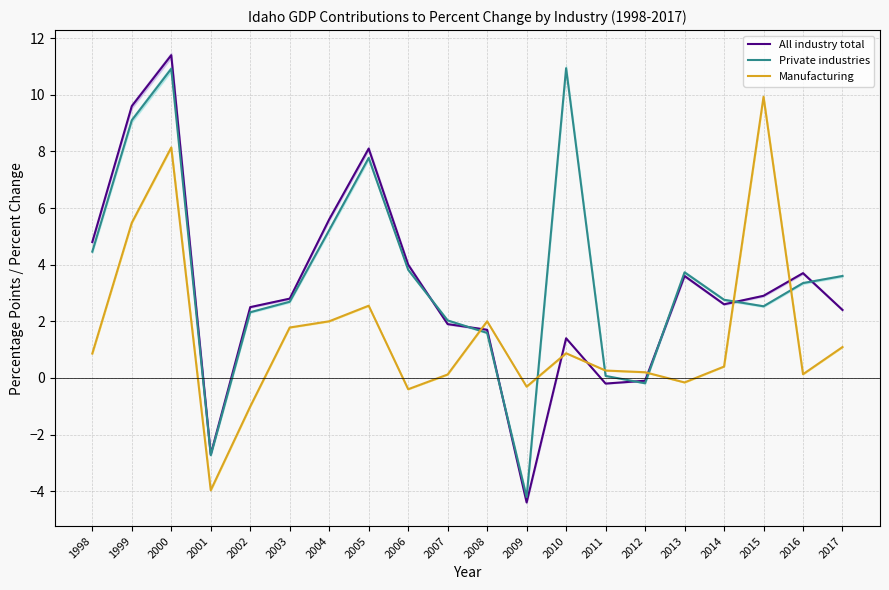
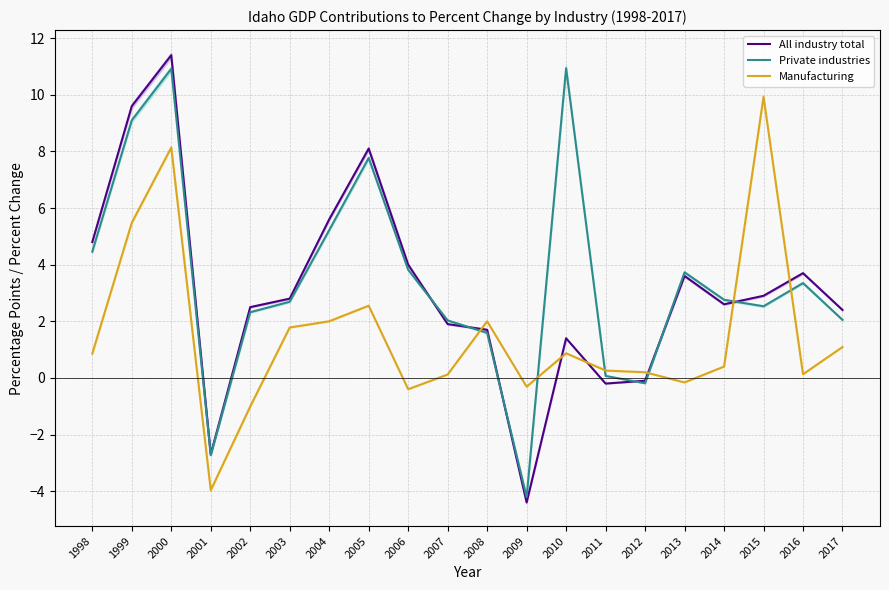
  {
    "All industry total": {
      "2000": 11.4
    },
    "Private industries": {
-     "2017": 3.6
+     "2017": 2.1
    }
  }
